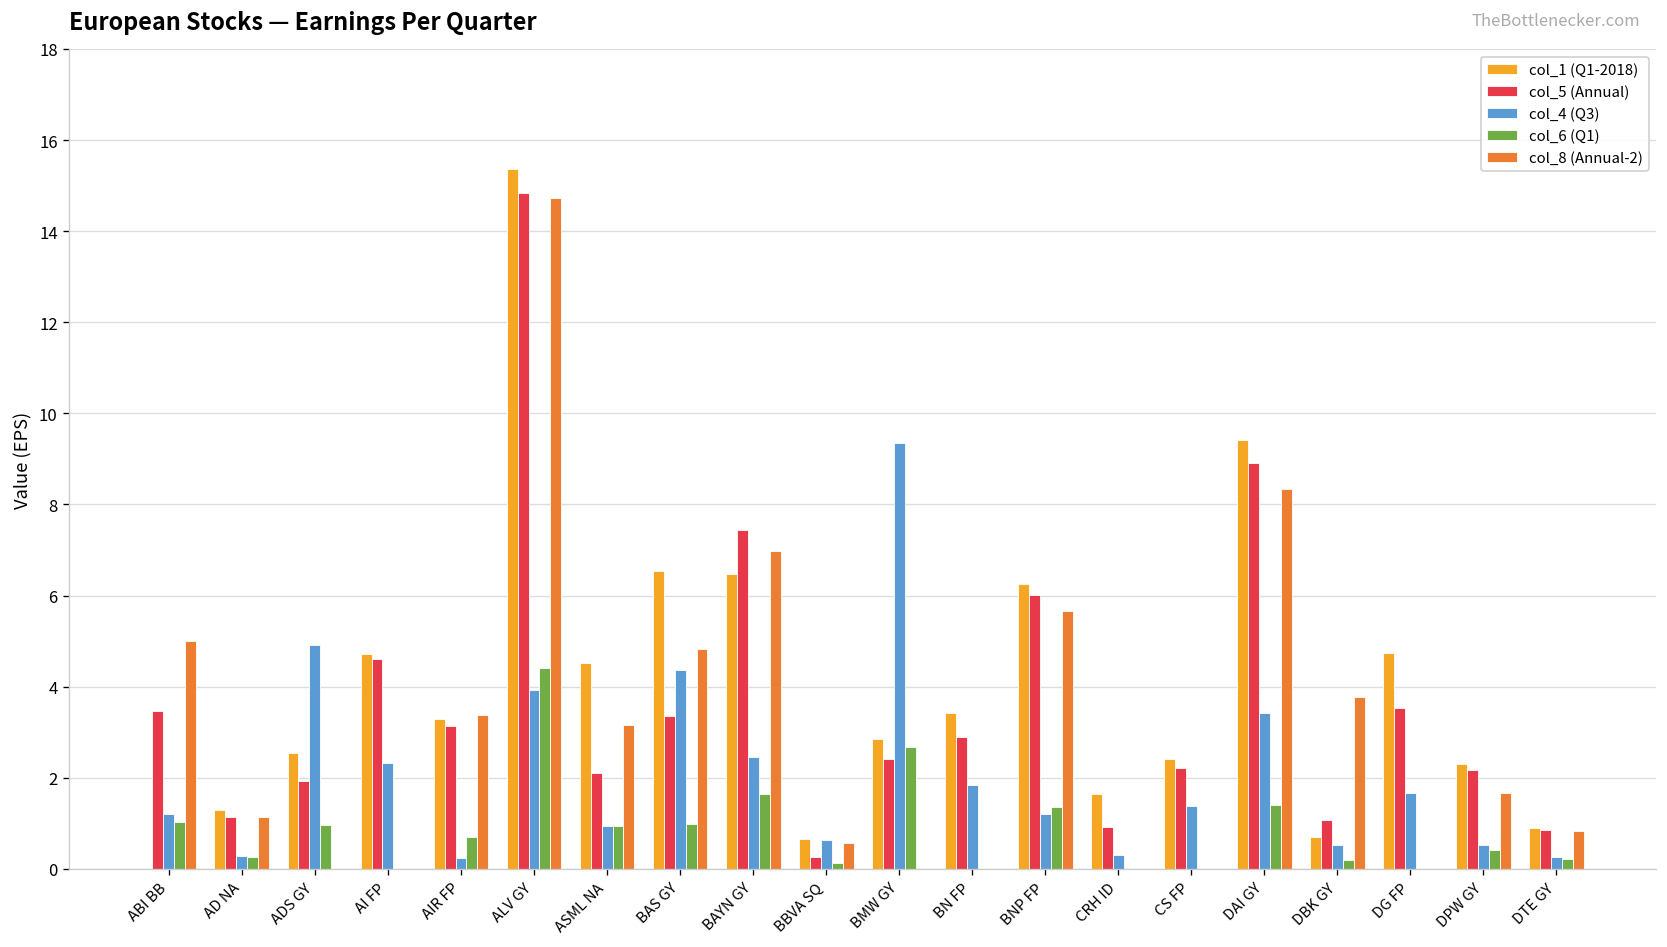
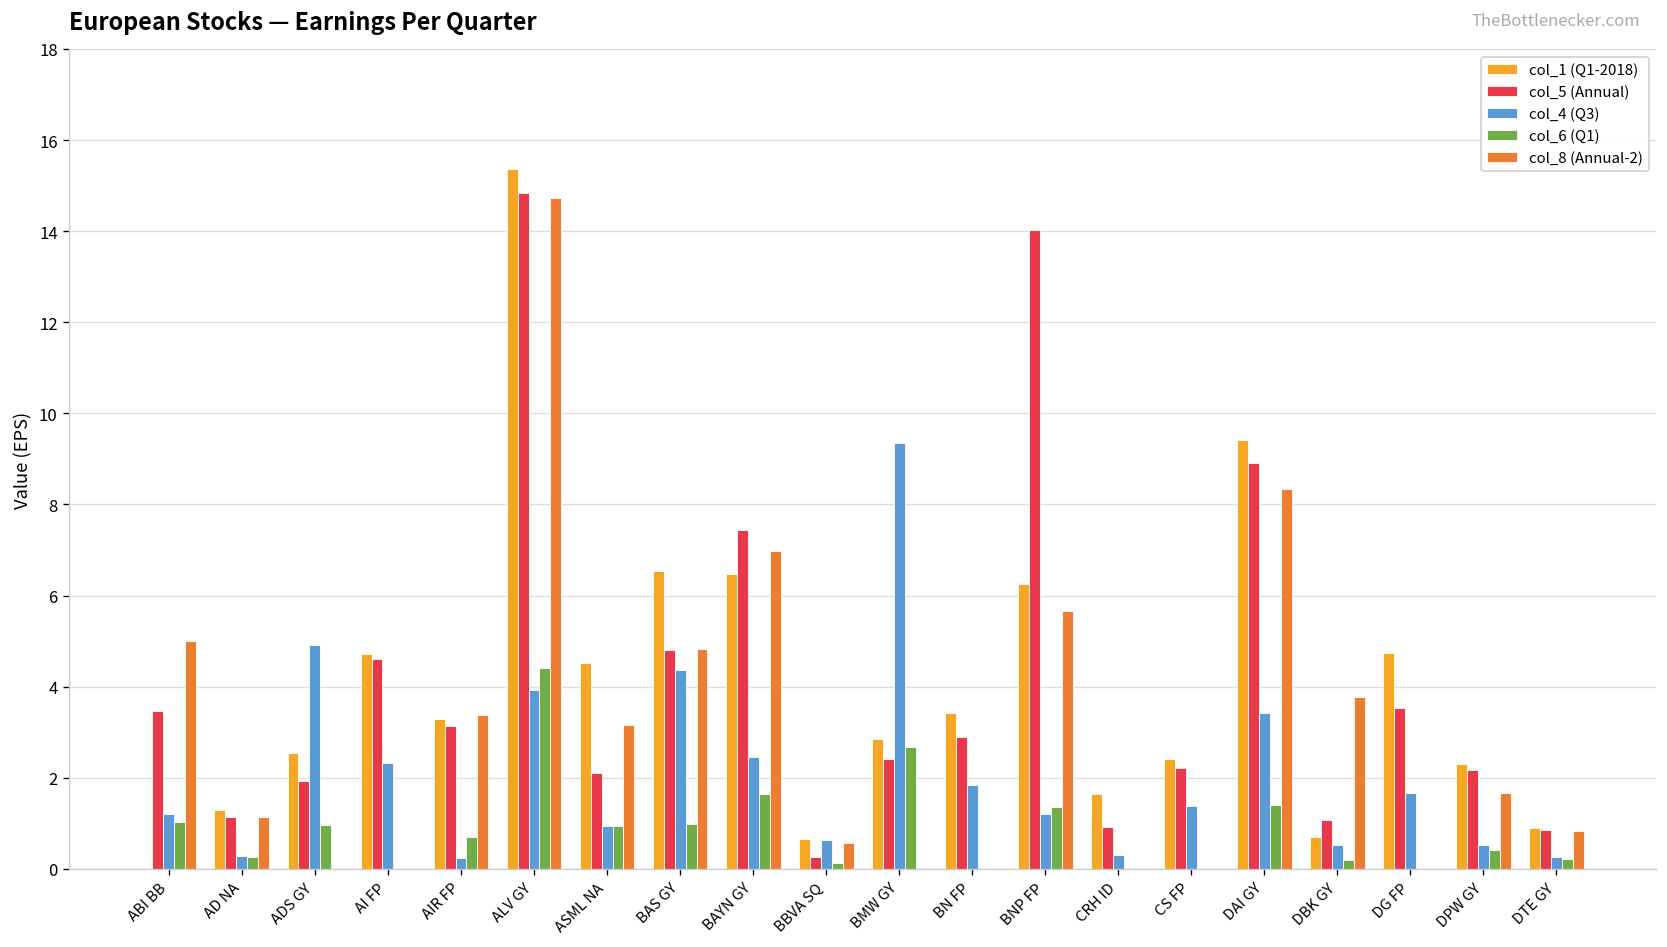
  {
    "col_5 (Annual)": {
      "ABI BB": 3.5,
      "AD NA": 1.1,
      "ADS GY": 1.9,
      "AI FP": 4.6,
      "AIR FP": 3.1,
      "ALV GY": 14.8,
      "ASML NA": 2.1,
-     "BAS GY": 3.4,
+     "BAS GY": 4.8,
      "BAYN GY": 7.4,
      "BBVA SQ": 0.3,
      "BMW GY": 2.4,
      "BN FP": 2.9,
-     "BNP FP": 6.0,
+     "BNP FP": 14.0,
      "CRH ID": 0.9,
      "CS FP": 2.2,
      "DAI GY": 8.9,
      "DBK GY": 1.1,
      "DG FP": 3.5,
      "DPW GY": 2.2,
      "DTE GY": 0.9
    },
    "col_4 (Q3)": {
      "ABI BB": 1.2,
      "AD NA": 0.3,
      "ADS GY": 4.9,
      "AI FP": 2.3,
      "AIR FP": 0.2,
      "ALV GY": 3.9,
      "ASML NA": 0.9,
      "BAS GY": 4.4,
      "BAYN GY": 2.5,
      "BBVA SQ": 0.6,
      "BMW GY": 9.3,
      "BN FP": 1.8,
      "BNP FP": 1.2,
      "CRH ID": 0.3,
      "CS FP": 1.4,
      "DAI GY": 3.4,
      "DBK GY": 0.5,
      "DG FP": 1.7,
      "DPW GY": 0.5,
      "DTE GY": 0.3
    },
    "col_6 (Q1)": {
      "ABI BB": 1.0,
      "AD NA": 0.3,
      "ADS GY": 1.0,
      "AI FP": 0.0,
      "AIR FP": 0.7,
      "ALV GY": 4.4,
      "ASML NA": 1.0,
      "BAS GY": 1.0,
      "BAYN GY": 1.6,
      "BBVA SQ": 0.1,
      "BMW GY": 2.7,
      "BN FP": 0.0,
      "BNP FP": 1.4,
      "CRH ID": 0.0,
      "CS FP": 0.0,
      "DAI GY": 1.4,
      "DBK GY": 0.2,
      "DG FP": 0.0,
      "DPW GY": 0.4,
      "DTE GY": 0.2
    }
  }
